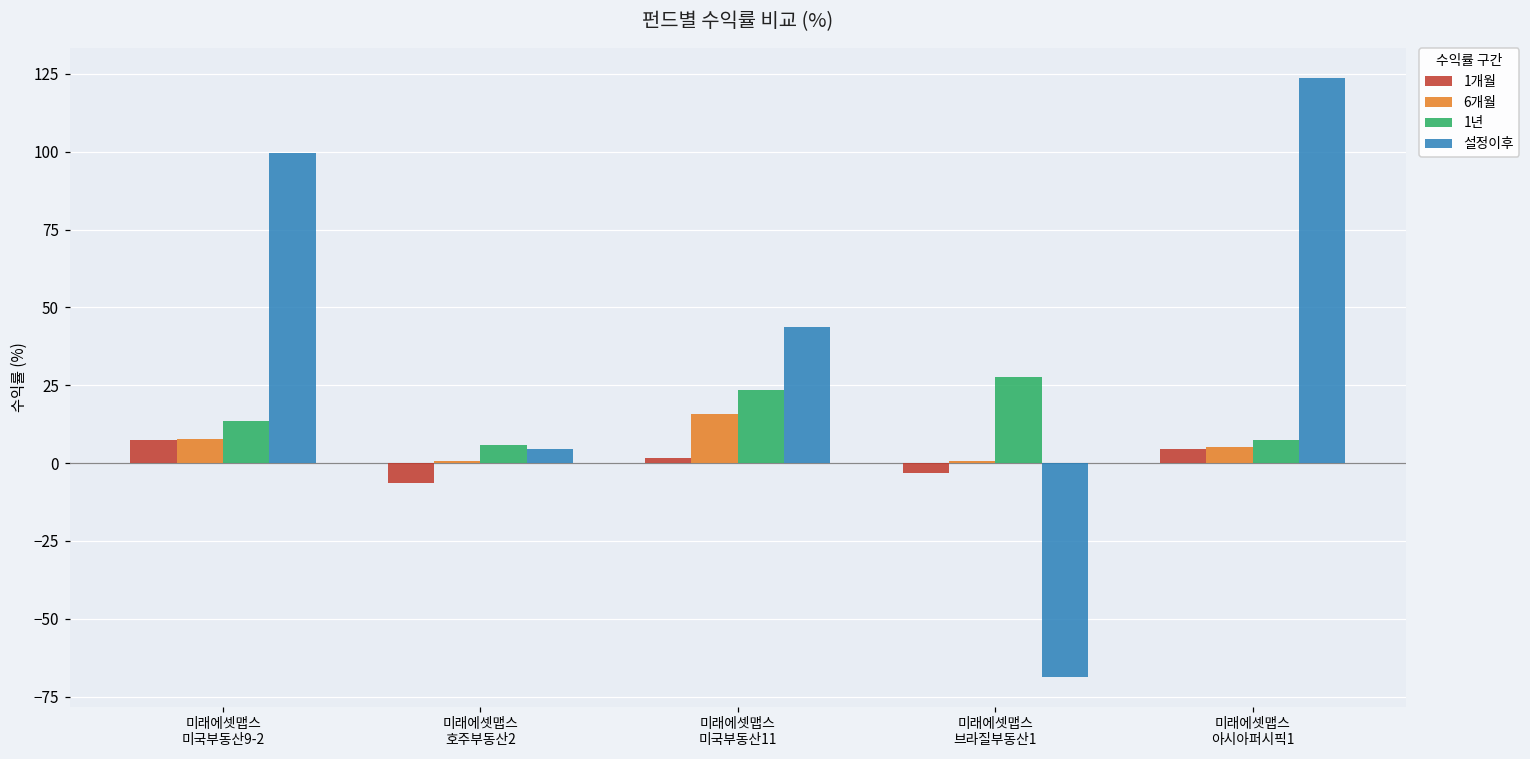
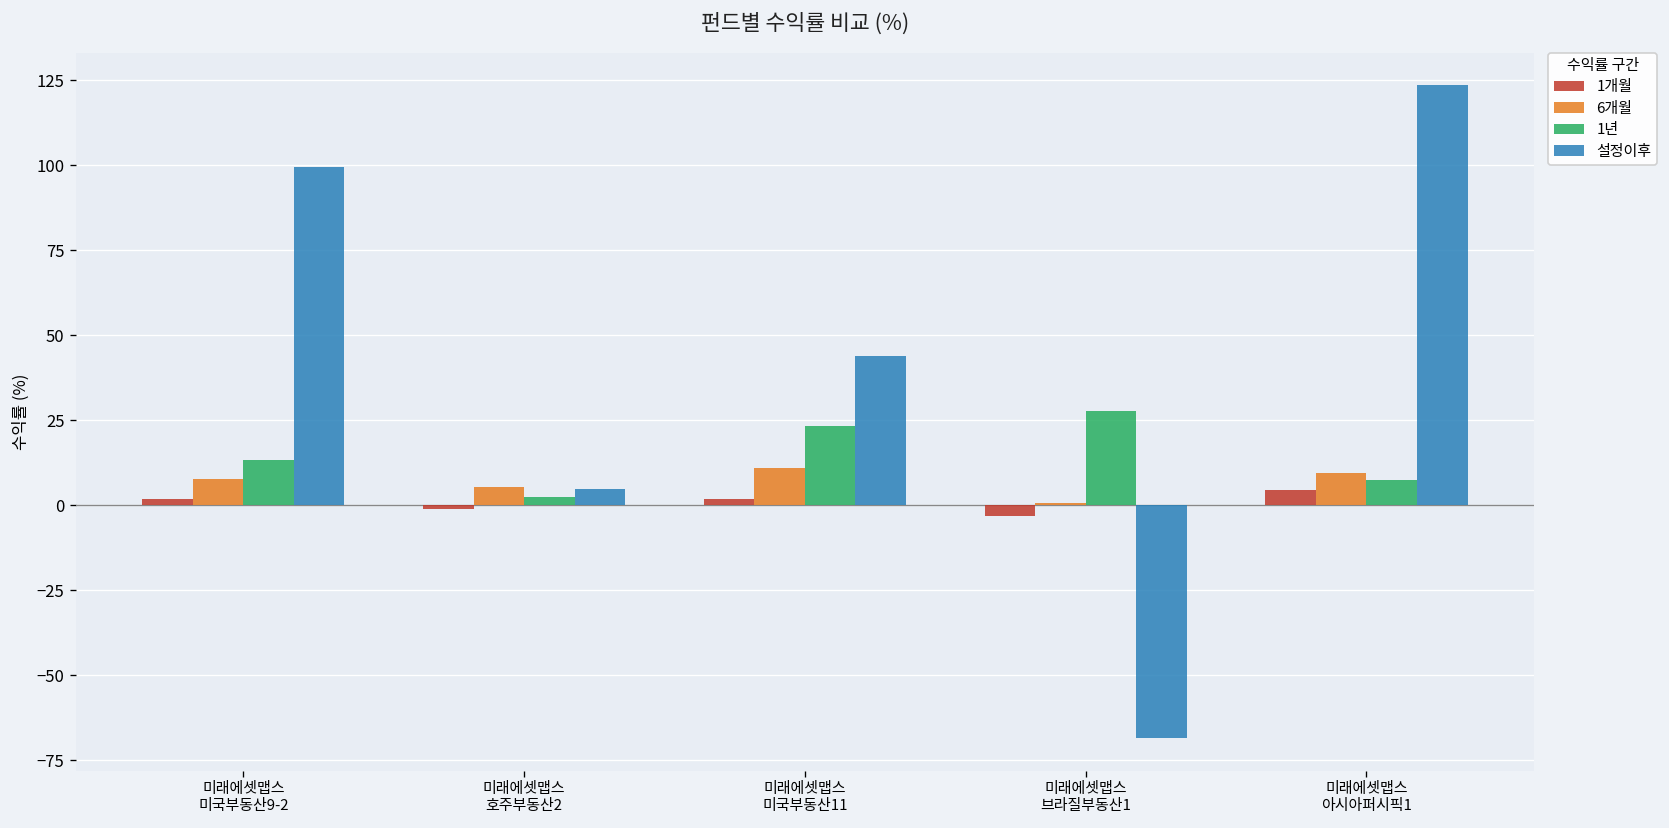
  {
    "1개월": {
-     "미래에셋맵스 미국부동산9-2": 8,
-     "미래에셋맵스 호주부동산2": -6,
+     "미래에셋맵스 미국부동산9-2": 2,
+     "미래에셋맵스 호주부동산2": -1,
      "미래에셋맵스 미국부동산11": 2,
      "미래에셋맵스 브라질부동산1": -3,
      "미래에셋맵스 아시아퍼시픽1": 4
    },
    "6개월": {
      "미래에셋맵스 미국부동산9-2": 8,
-     "미래에셋맵스 호주부동산2": 1,
-     "미래에셋맵스 미국부동산11": 16,
-     "미래에셋맵스 아시아퍼시픽1": 5
+     "미래에셋맵스 호주부동산2": 5,
+     "미래에셋맵스 미국부동산11": 11,
+     "미래에셋맵스 아시아퍼시픽1": 9
    },
    "1년": {
      "미래에셋맵스 미국부동산9-2": 13,
-     "미래에셋맵스 호주부동산2": 6,
+     "미래에셋맵스 호주부동산2": 2,
      "미래에셋맵스 미국부동산11": 23,
      "미래에셋맵스 브라질부동산1": 28,
      "미래에셋맵스 아시아퍼시픽1": 7
    },
    "설정이후": {
      "미래에셋맵스 미국부동산9-2": 99,
      "미래에셋맵스 호주부동산2": 5,
      "미래에셋맵스 미국부동산11": 44,
      "미래에셋맵스 브라질부동산1": -69,
      "미래에셋맵스 아시아퍼시픽1": 124
    }
  }
